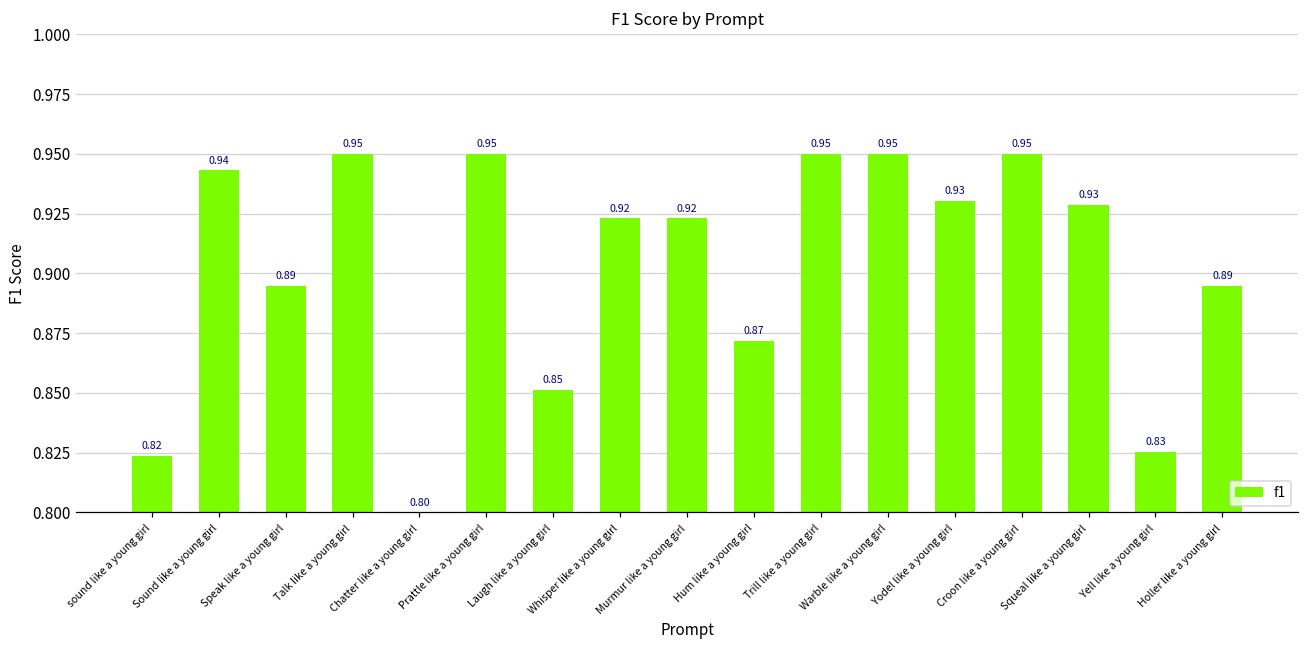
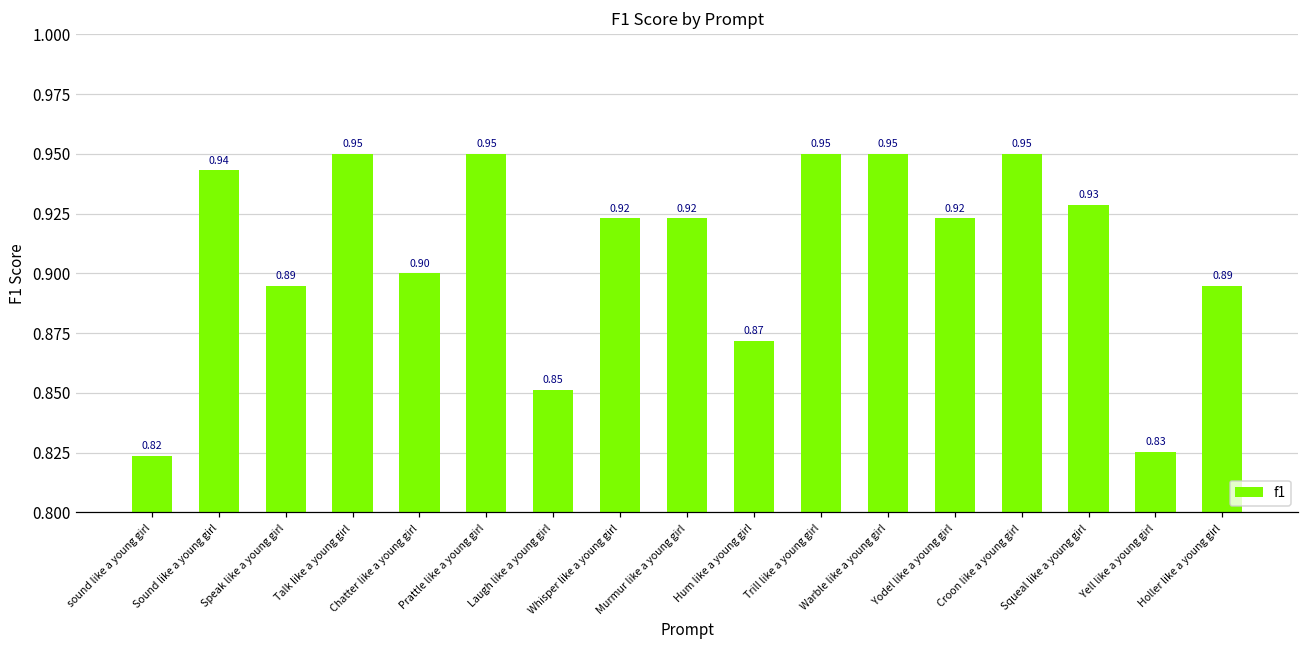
  {
    "sound like a young girl": 0.82,
    "Sound like a young girl": 0.94,
    "Speak like a young girl": 0.89,
    "Talk like a young girl": 0.95,
-   "Chatter like a young girl": 0.80,
+   "Chatter like a young girl": 0.90,
    "Prattle like a young girl": 0.95,
    "Laugh like a young girl": 0.85,
    "Whisper like a young girl": 0.92,
    "Murmur like a young girl": 0.92,
    "Hum like a young girl": 0.87,
    "Trill like a young girl": 0.95,
    "Warble like a young girl": 0.95,
-   "Yodel like a young girl": 0.93,
+   "Yodel like a young girl": 0.92,
    "Croon like a young girl": 0.95,
    "Squeal like a young girl": 0.93,
    "Yell like a young girl": 0.83,
    "Holler like a young girl": 0.89
  }
